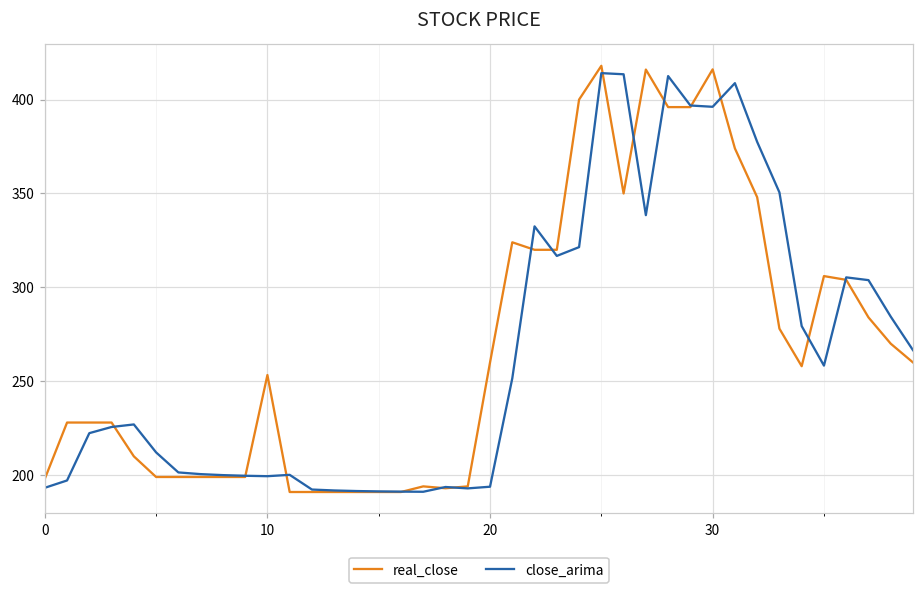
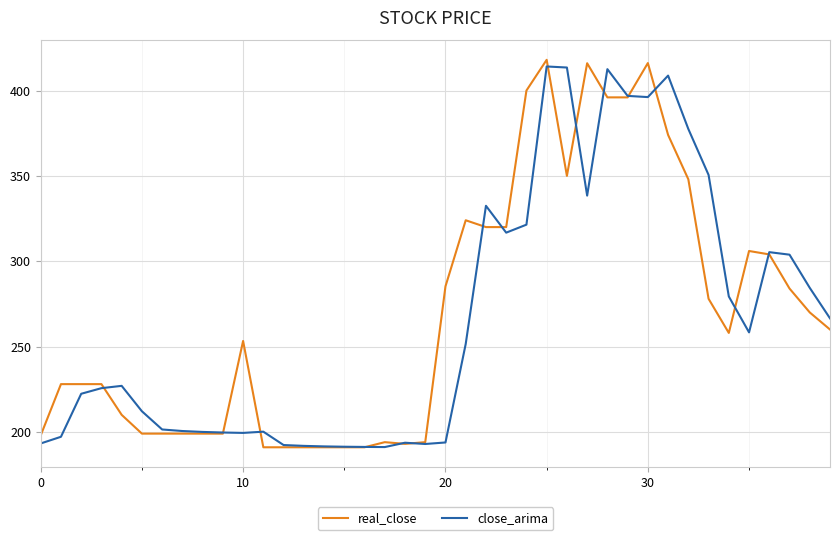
  {
    "real_close": {
      "0": 198,
      "10": 253,
-     "20": 260,
+     "20": 285,
      "30": 416
    },
    "close_arima": {
      "0": 193,
      "10": 199,
      "20": 194,
      "30": 396
    }
  }
